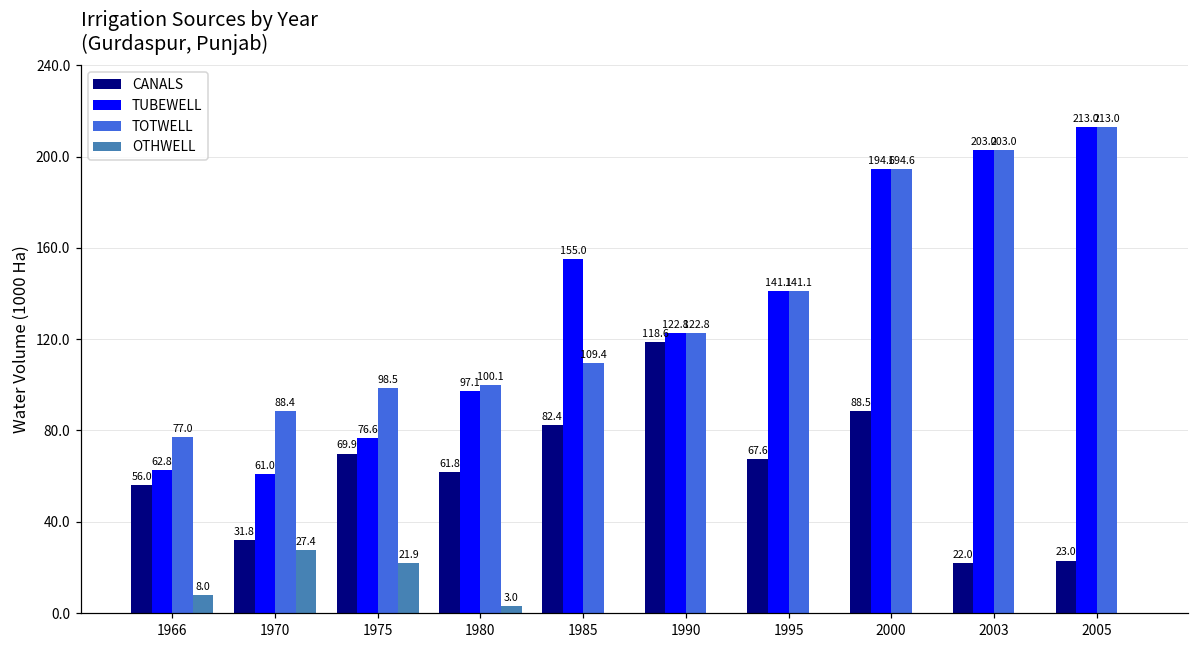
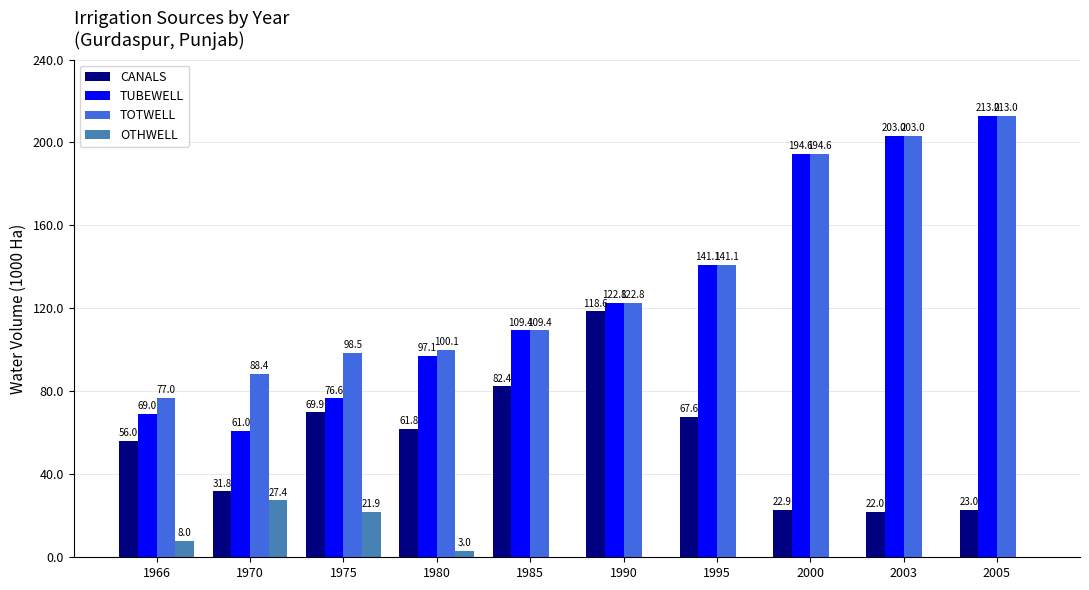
  {
    "CANALS": {
      "1966": 56.0,
      "1970": 31.8,
      "1975": 69.9,
      "1980": 61.8,
      "1985": 82.4,
      "1990": 118.6,
      "1995": 67.6,
-     "2000": 88.5,
+     "2000": 22.9,
      "2003": 22.0,
      "2005": 23.0
    },
    "TUBEWELL": {
-     "1966": 62.8,
+     "1966": 69.0,
      "1970": 61.0,
      "1975": 76.6,
      "1980": 97.1,
-     "1985": 155.0
+     "1985": 109.4
    }
  }
